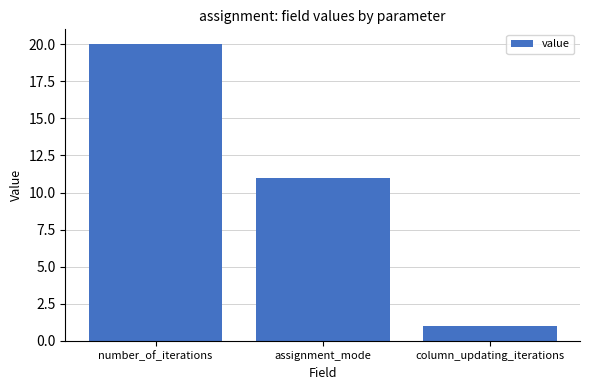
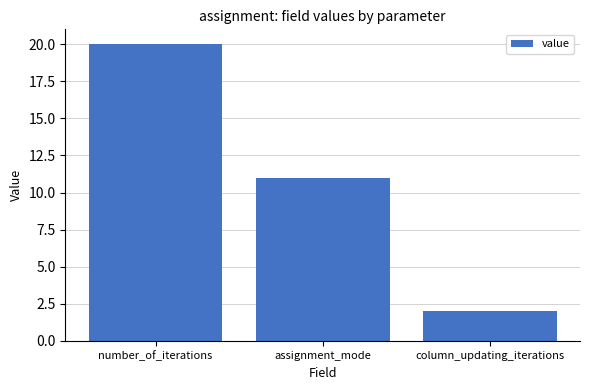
  {
    "number_of_iterations": 20,
    "assignment_mode": 11,
-   "column_updating_iterations": 1
+   "column_updating_iterations": 2
  }
